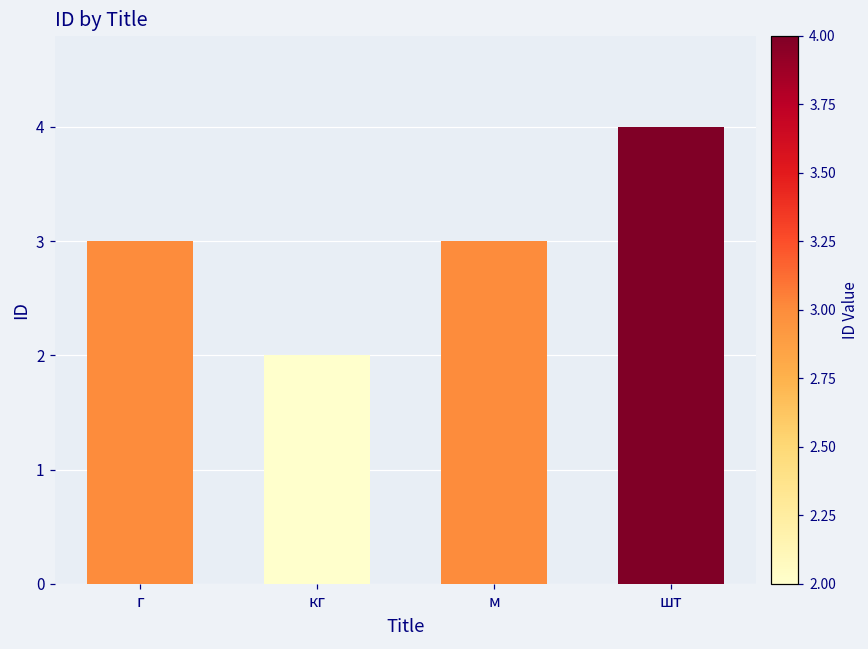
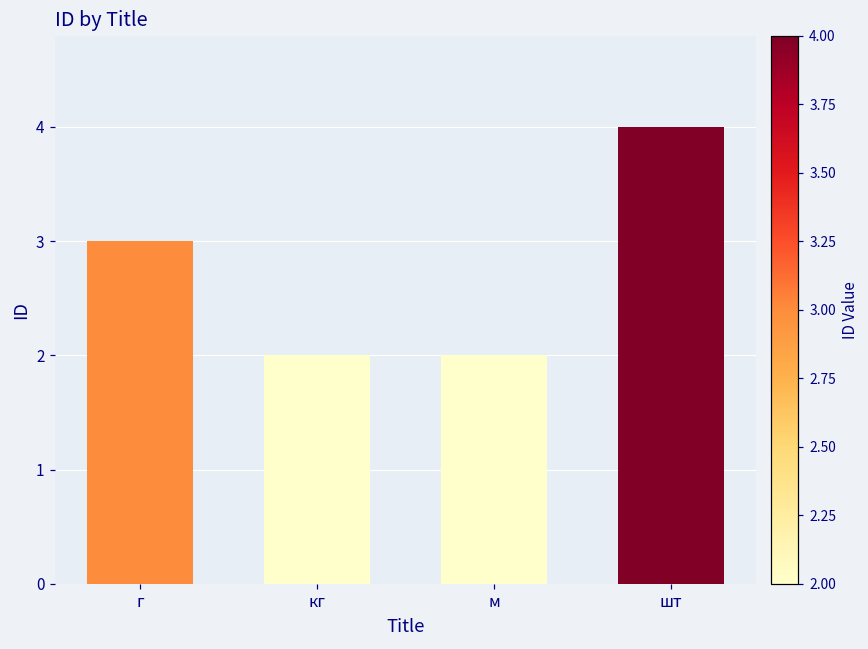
  {
    "г": 3,
    "кг": 2,
-   "м": 3,
+   "м": 2,
    "шт": 4
  }
